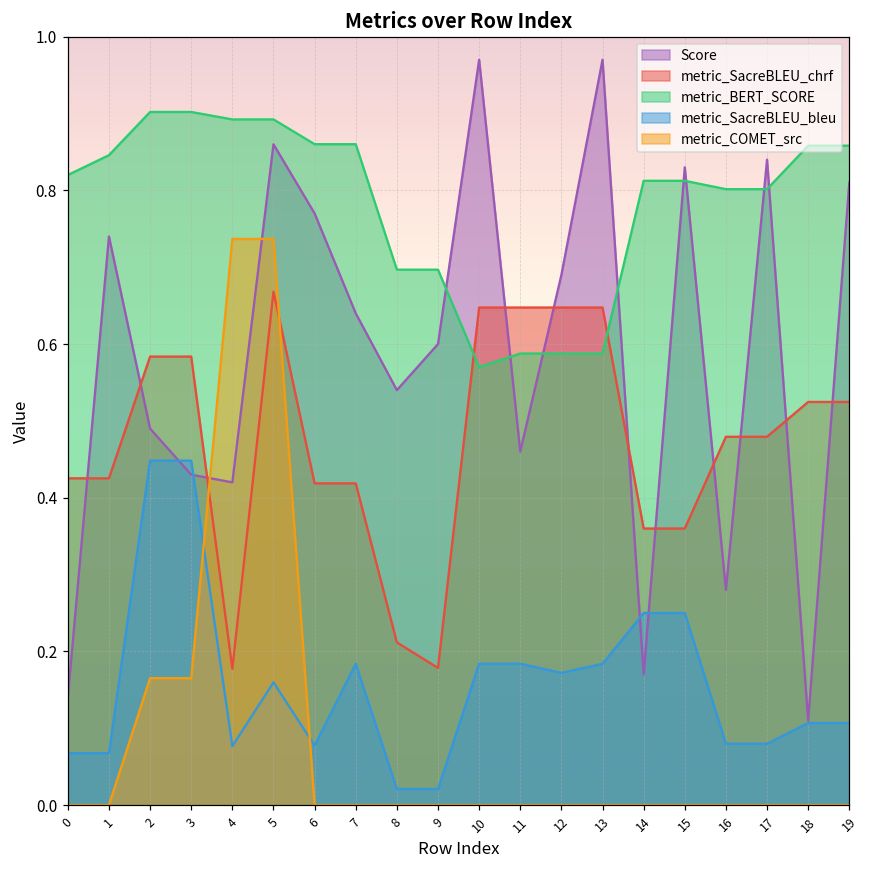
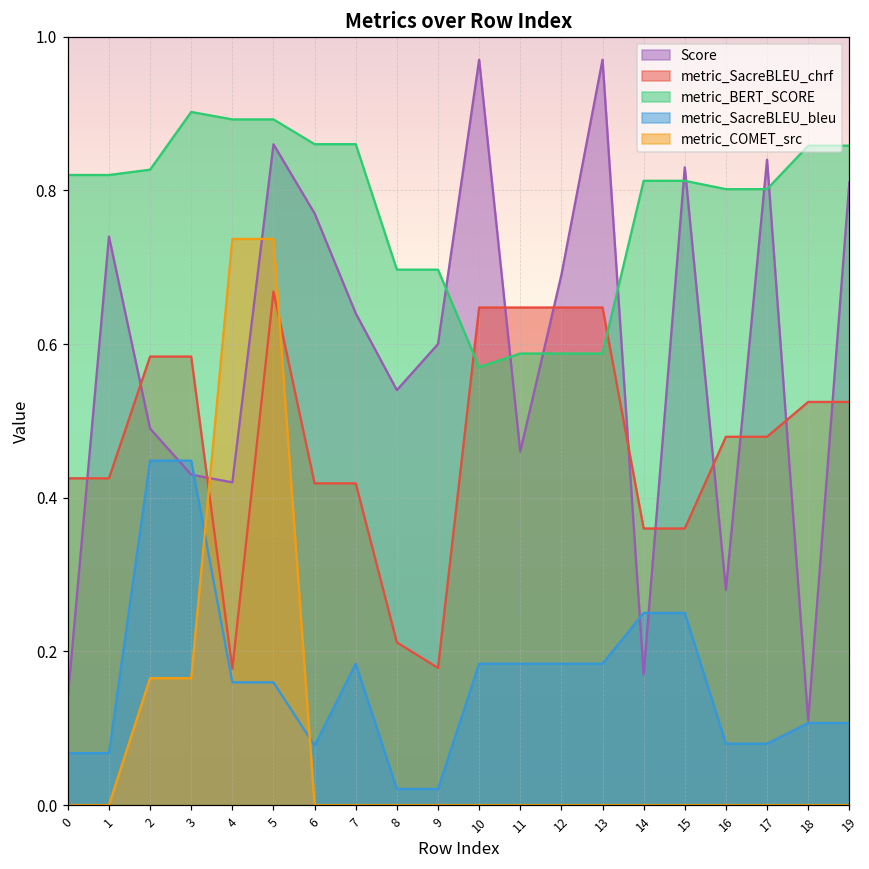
  {
    "Score": {
      "0": 0.14,
      "1": 0.74,
      "2": 0.49,
      "3": 0.43,
      "4": 0.42,
      "5": 0.86,
      "6": 0.77,
      "7": 0.64,
      "8": 0.54,
      "9": 0.60,
      "10": 0.97,
      "11": 0.46,
      "12": 0.69,
      "13": 0.97,
      "14": 0.17,
      "15": 0.83,
      "16": 0.28,
      "17": 0.84,
      "19": 0.81
    },
    "metric_SacreBLEU_chrf": {
      "0": 0.43,
      "1": 0.43,
      "2": 0.58,
      "3": 0.58,
      "4": 0.18,
      "5": 0.67,
      "6": 0.42,
      "7": 0.42,
      "8": 0.21,
      "9": 0.18,
      "10": 0.65,
      "11": 0.65,
      "12": 0.65,
      "13": 0.65,
      "14": 0.36,
      "15": 0.36,
      "16": 0.48,
      "17": 0.48,
      "18": 0.52,
      "19": 0.52
    },
    "metric_BERT_SCORE": {
      "0": 0.82,
-     "1": 0.85,
-     "2": 0.90,
+     "1": 0.82,
+     "2": 0.83,
      "3": 0.90,
      "4": 0.89,
      "5": 0.89,
      "6": 0.86,
      "7": 0.86,
      "8": 0.70,
      "9": 0.70,
      "10": 0.57,
      "11": 0.59,
      "12": 0.59,
      "13": 0.59,
      "14": 0.81,
      "15": 0.81,
      "16": 0.80,
      "17": 0.80,
      "19": 0.86
    },
    "metric_SacreBLEU_bleu": {
      "0": 0.07,
      "1": 0.07,
      "2": 0.45,
      "3": 0.45,
-     "4": 0.08,
+     "4": 0.16,
      "5": 0.16,
      "6": 0.08,
      "7": 0.18,
      "8": 0.02,
      "9": 0.02,
      "10": 0.18,
      "11": 0.18,
-     "12": 0.17,
+     "12": 0.18,
      "13": 0.18,
      "14": 0.25,
      "15": 0.25,
      "16": 0.08,
      "17": 0.08,
      "19": 0.11
    },
    "metric_COMET_src": {
      "0": 0.00,
      "1": 0.00,
      "2": 0.17,
      "3": 0.17,
      "4": 0.74,
      "5": 0.74,
      "6": 0.00,
      "7": 0.00,
      "8": 0.00,
      "9": 0.00,
      "10": 0.00,
      "11": 0.00,
      "12": 0.00,
      "13": 0.00,
      "14": 0.00,
      "15": 0.00,
      "16": 0.00,
      "17": 0.00,
      "18": 0.00,
      "19": 0.00
    }
  }
